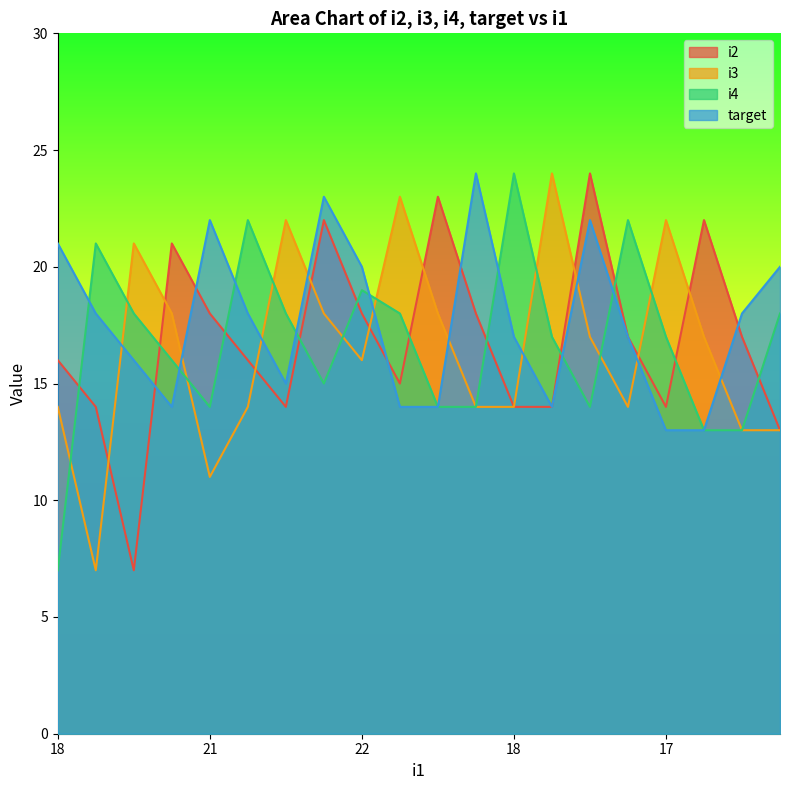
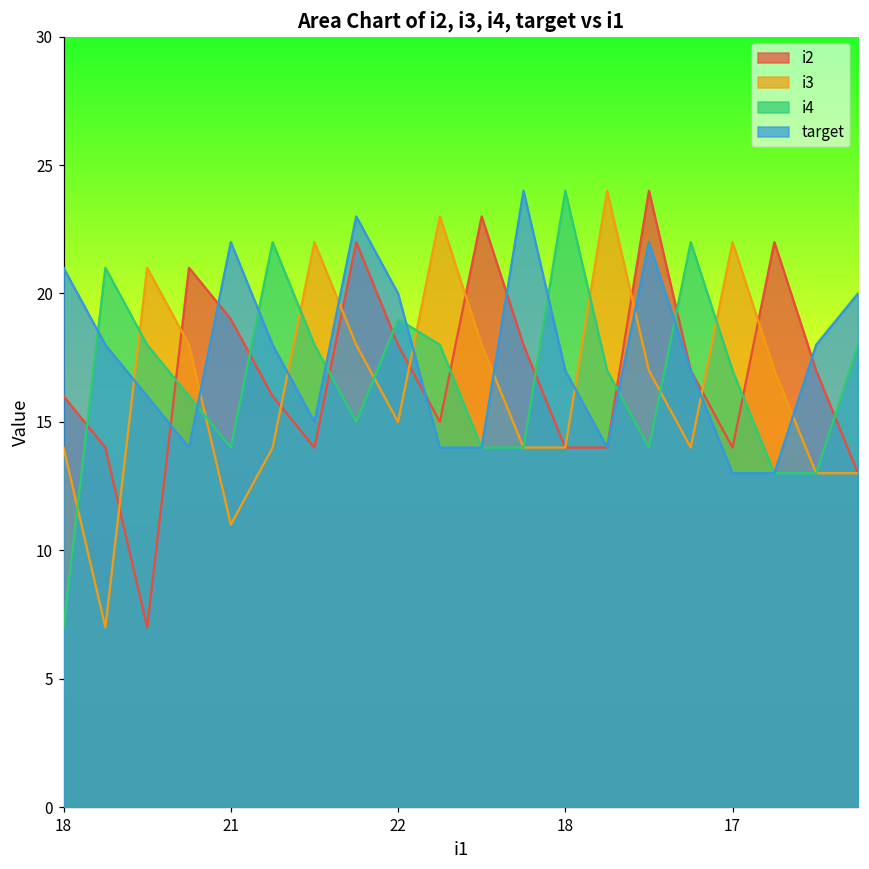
  {
    "i2": {
-     "21": 18,
+     "21": 19,
      "22": 18
    },
    "i3": {
      "21": 11,
-     "22": 16
+     "22": 15
    },
    "i4": {
      "21": 14,
      "22": 19
    },
    "target": {
      "21": 22,
      "22": 20
    }
  }
